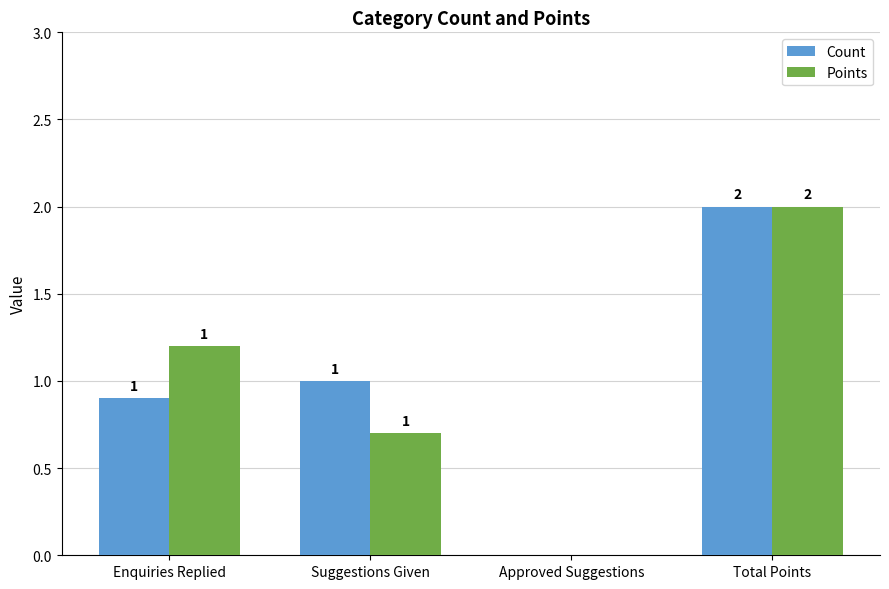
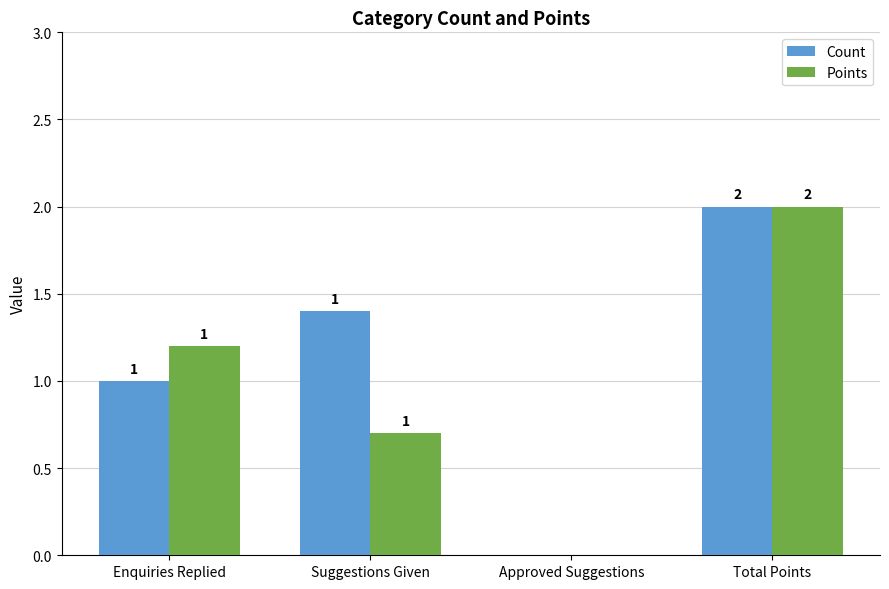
  {
    "Count": {
-     "Enquiries Replied": 0.9,
-     "Suggestions Given": 1.0,
+     "Enquiries Replied": 1.0,
+     "Suggestions Given": 1.4,
      "Approved Suggestions": 0.0
    },
    "Points": {
      "Enquiries Replied": 1,
      "Suggestions Given": 1,
      "Total Points": 2
    }
  }
